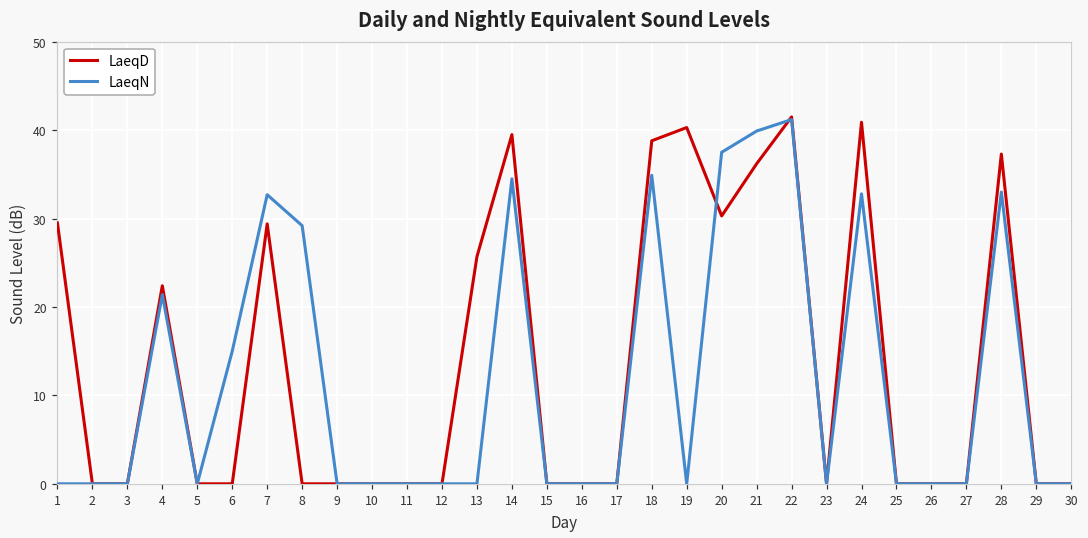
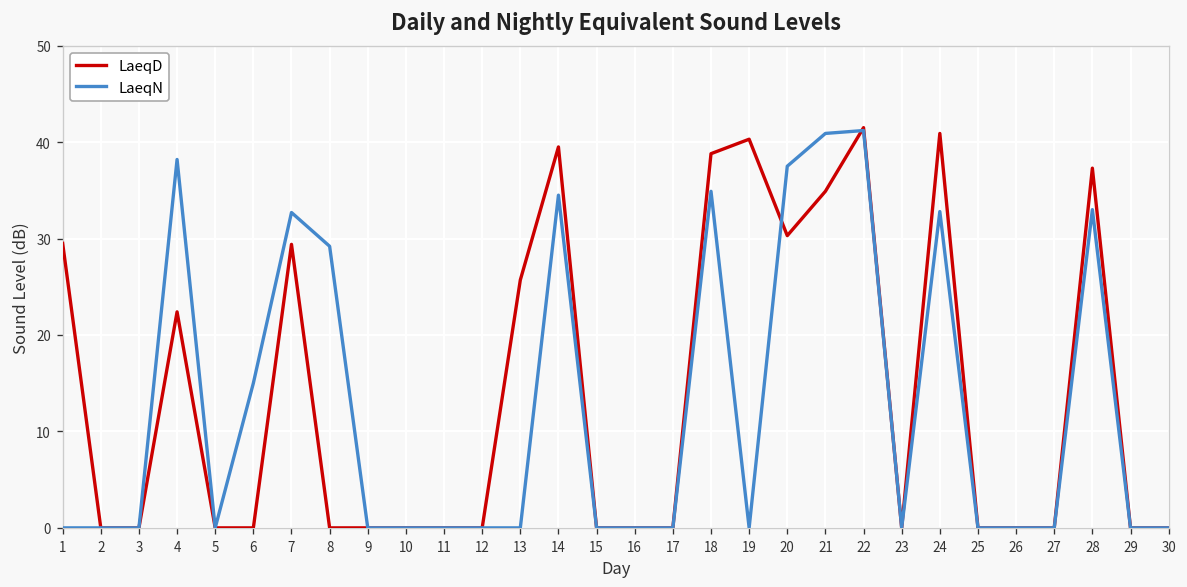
  {
    "LaeqD": {
      "1": 30,
      "4": 22,
      "6": 0,
      "7": 29,
      "8": 0,
      "13": 26,
      "14": 40,
      "18": 39,
      "19": 40,
      "20": 30,
-     "21": 36,
+     "21": 35,
      "24": 41,
      "28": 37
    },
    "LaeqN": {
      "1": 0,
-     "4": 21,
+     "4": 38,
      "6": 15,
      "7": 33,
      "8": 29,
      "13": 0,
      "14": 35,
      "18": 35,
      "19": 0,
      "20": 38,
-     "21": 40,
+     "21": 41,
      "24": 33,
      "28": 33
    }
  }
